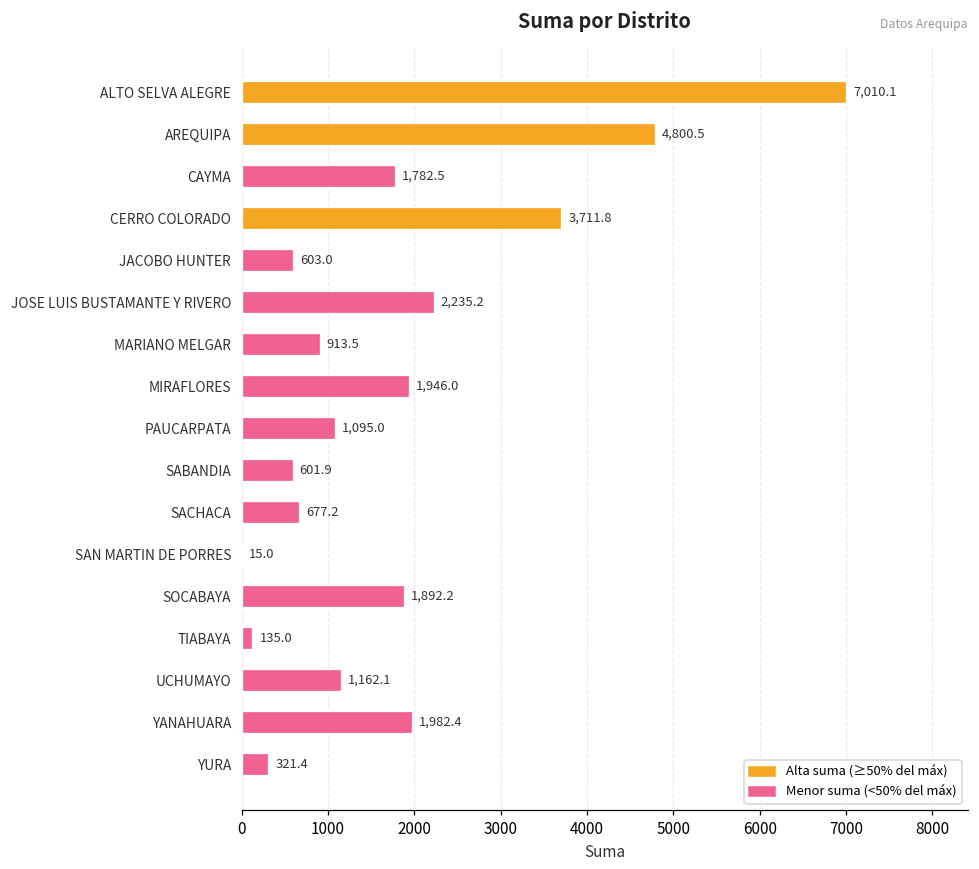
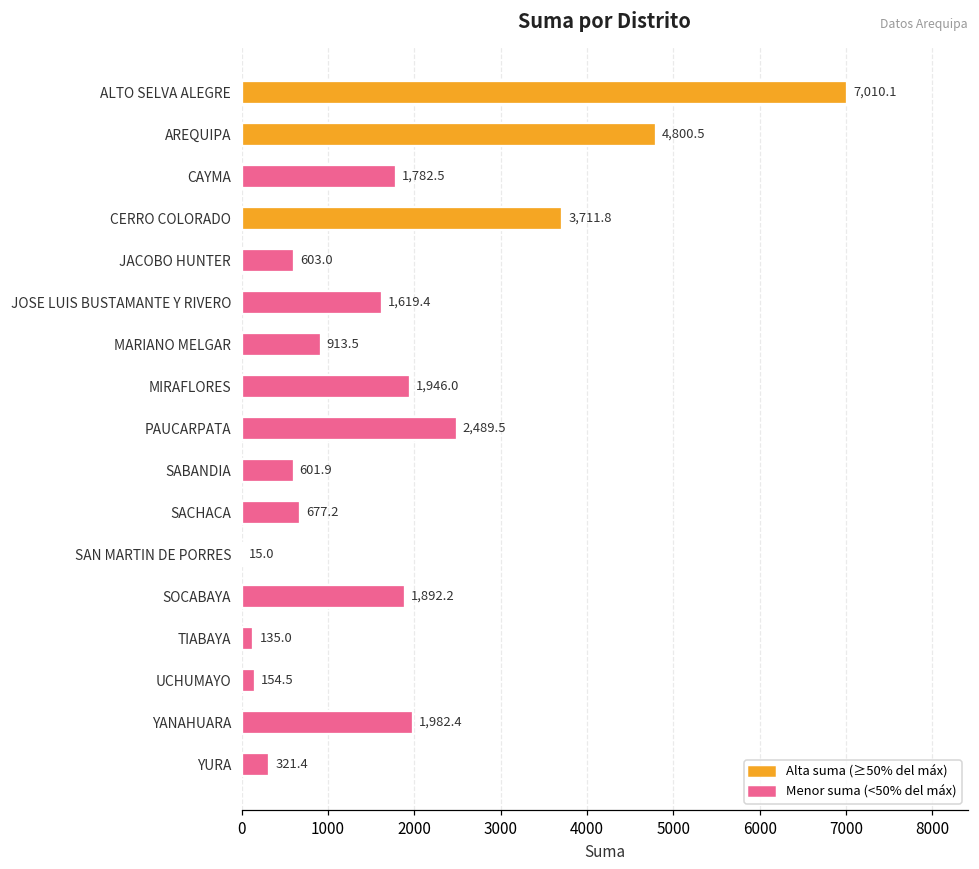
  {
    "ALTO SELVA ALEGRE": "7,010.1",
    "AREQUIPA": "4,800.5",
    "CAYMA": "1,782.5",
    "CERRO COLORADO": "3,711.8",
    "JACOBO HUNTER": "603.0",
-   "JOSE LUIS BUSTAMANTE Y RIVERO": "2,235.2",
+   "JOSE LUIS BUSTAMANTE Y RIVERO": "1,619.4",
    "MARIANO MELGAR": "913.5",
    "MIRAFLORES": "1,946.0",
-   "PAUCARPATA": "1,095.0",
+   "PAUCARPATA": "2,489.5",
    "SABANDIA": "601.9",
    "SACHACA": "677.2",
    "SAN MARTIN DE PORRES": "15.0",
    "SOCABAYA": "1,892.2",
    "TIABAYA": "135.0",
-   "UCHUMAYO": "1,162.1",
+   "UCHUMAYO": "154.5",
    "YANAHUARA": "1,982.4",
    "YURA": "321.4"
  }
